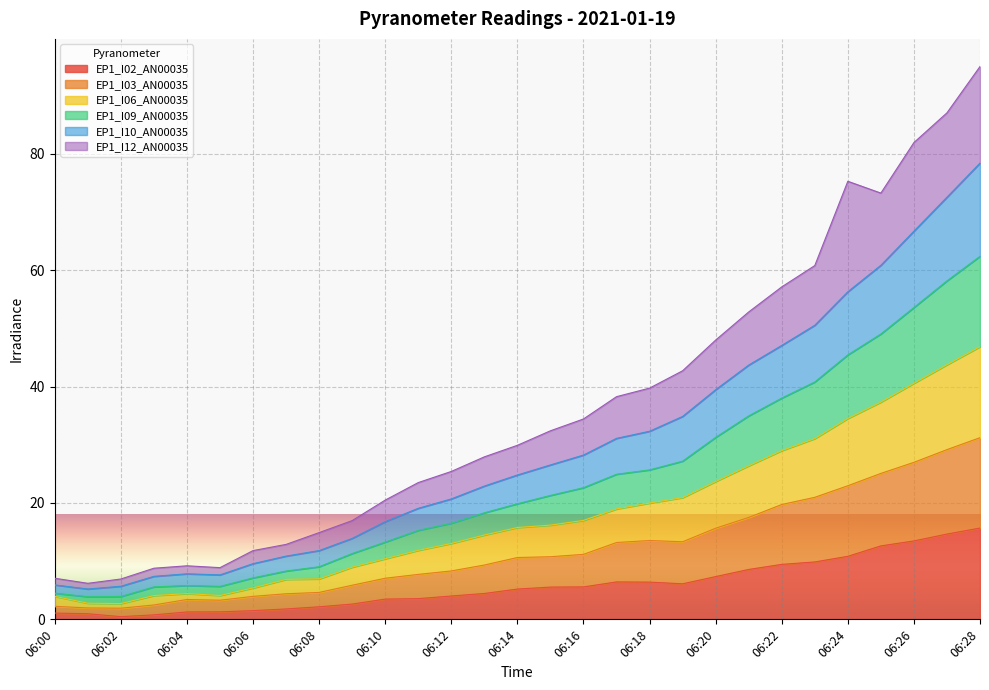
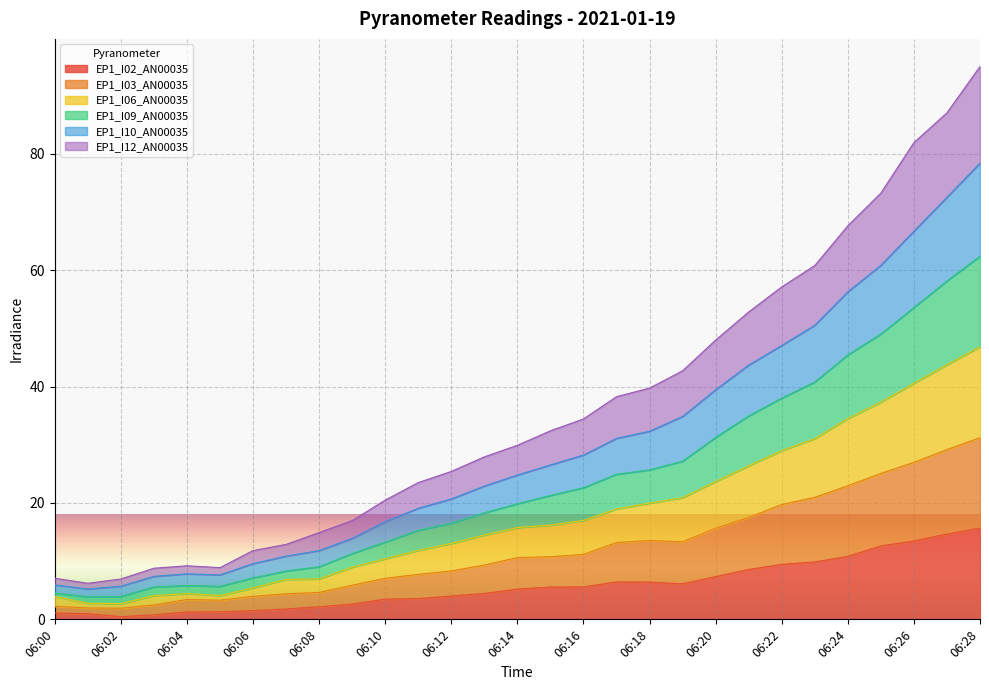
  {
    "EP1_I06_AN00035": {
      "06:00": 2,
      "06:02": 1,
      "06:04": 1,
      "06:06": 1,
      "06:08": 2,
      "06:10": 3,
      "06:12": 5,
      "06:14": 5,
      "06:16": 6,
      "06:18": 6,
      "06:20": 8,
      "06:22": 9,
      "06:24": 12,
      "06:26": 14,
      "06:28": 16
    },
    "EP1_I09_AN00035": {
      "06:00": 1,
      "06:02": 1,
      "06:04": 1,
      "06:06": 2,
      "06:08": 2,
      "06:10": 3,
      "06:12": 3,
      "06:14": 4,
      "06:16": 6,
      "06:18": 6,
      "06:20": 8,
      "06:22": 9,
      "06:24": 11,
      "06:26": 13,
      "06:28": 16
    },
    "EP1_I10_AN00035": {
      "06:00": 1,
      "06:02": 2,
      "06:04": 2,
      "06:06": 2,
      "06:08": 3,
      "06:10": 4,
      "06:12": 4,
      "06:14": 5,
      "06:16": 6,
      "06:18": 7,
      "06:20": 8,
      "06:22": 9,
      "06:24": 11,
      "06:26": 13,
      "06:28": 16
    },
    "EP1_I12_AN00035": {
      "06:00": 1,
      "06:02": 1,
      "06:04": 1,
      "06:06": 2,
      "06:08": 3,
      "06:10": 4,
      "06:12": 5,
      "06:14": 5,
      "06:16": 6,
      "06:18": 7,
      "06:20": 9,
      "06:22": 10,
-     "06:24": 19,
+     "06:24": 11,
      "06:26": 15,
      "06:28": 17
    }
  }
